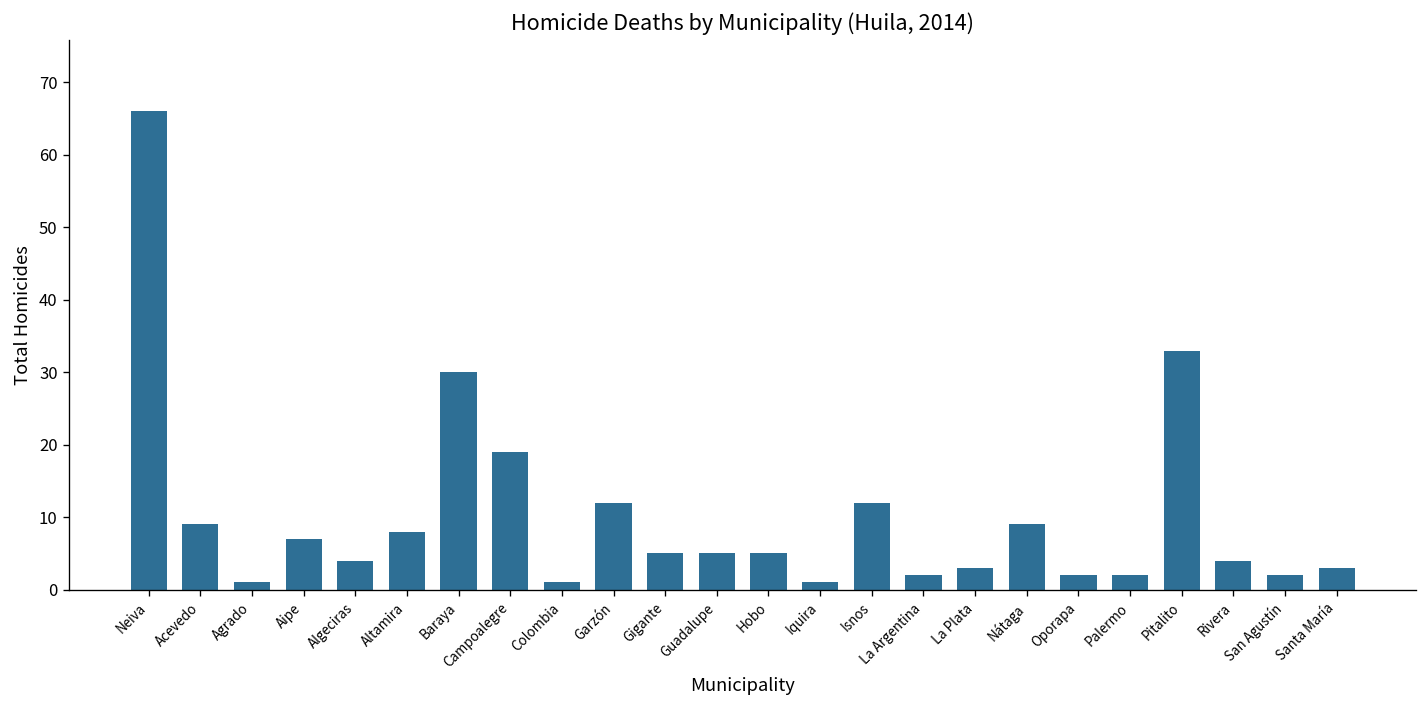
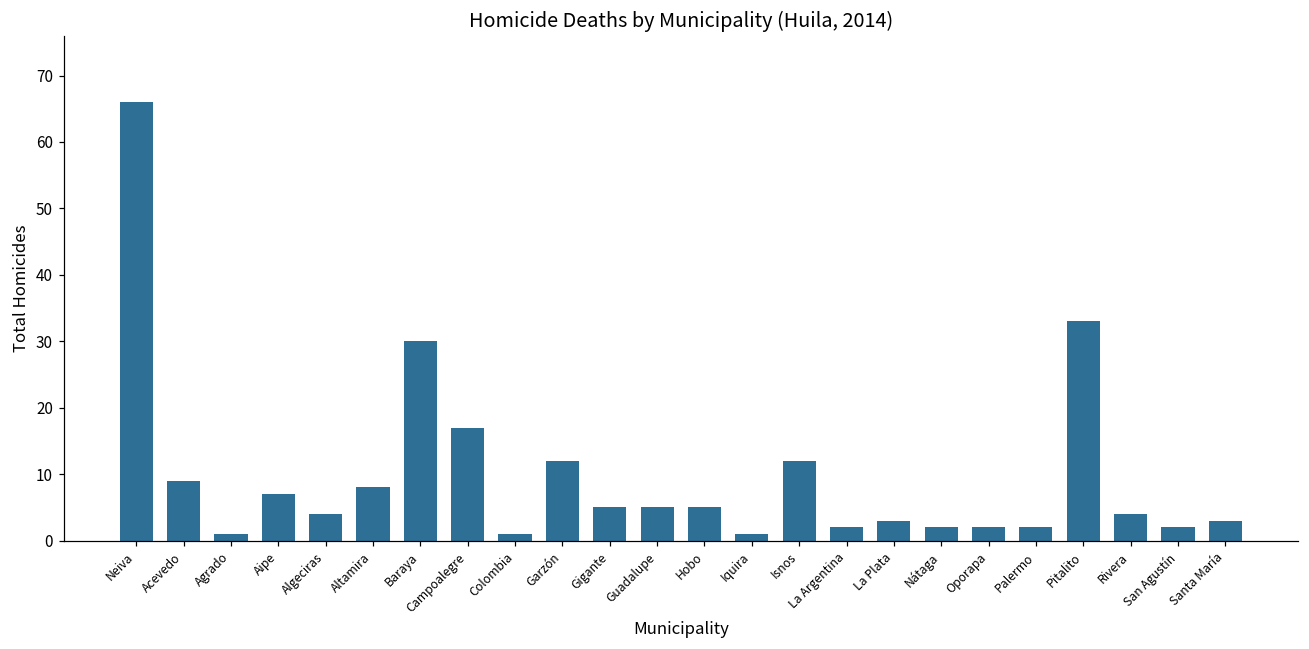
  {
    "Neiva": 66,
    "Acevedo": 9,
    "Agrado": 1,
    "Aipe": 7,
    "Algeciras": 4,
    "Altamira": 8,
    "Baraya": 30,
-   "Campoalegre": 19,
+   "Campoalegre": 17,
    "Colombia": 1,
    "Garzón": 12,
    "Gigante": 5,
    "Guadalupe": 5,
    "Hobo": 5,
    "Iquira": 1,
    "Isnos": 12,
    "La Argentina": 2,
    "La Plata": 3,
-   "Nátaga": 9,
+   "Nátaga": 2,
    "Oporapa": 2,
    "Palermo": 2,
    "Pitalito": 33,
    "Rivera": 4,
    "San Agustín": 2,
    "Santa María": 3
  }
